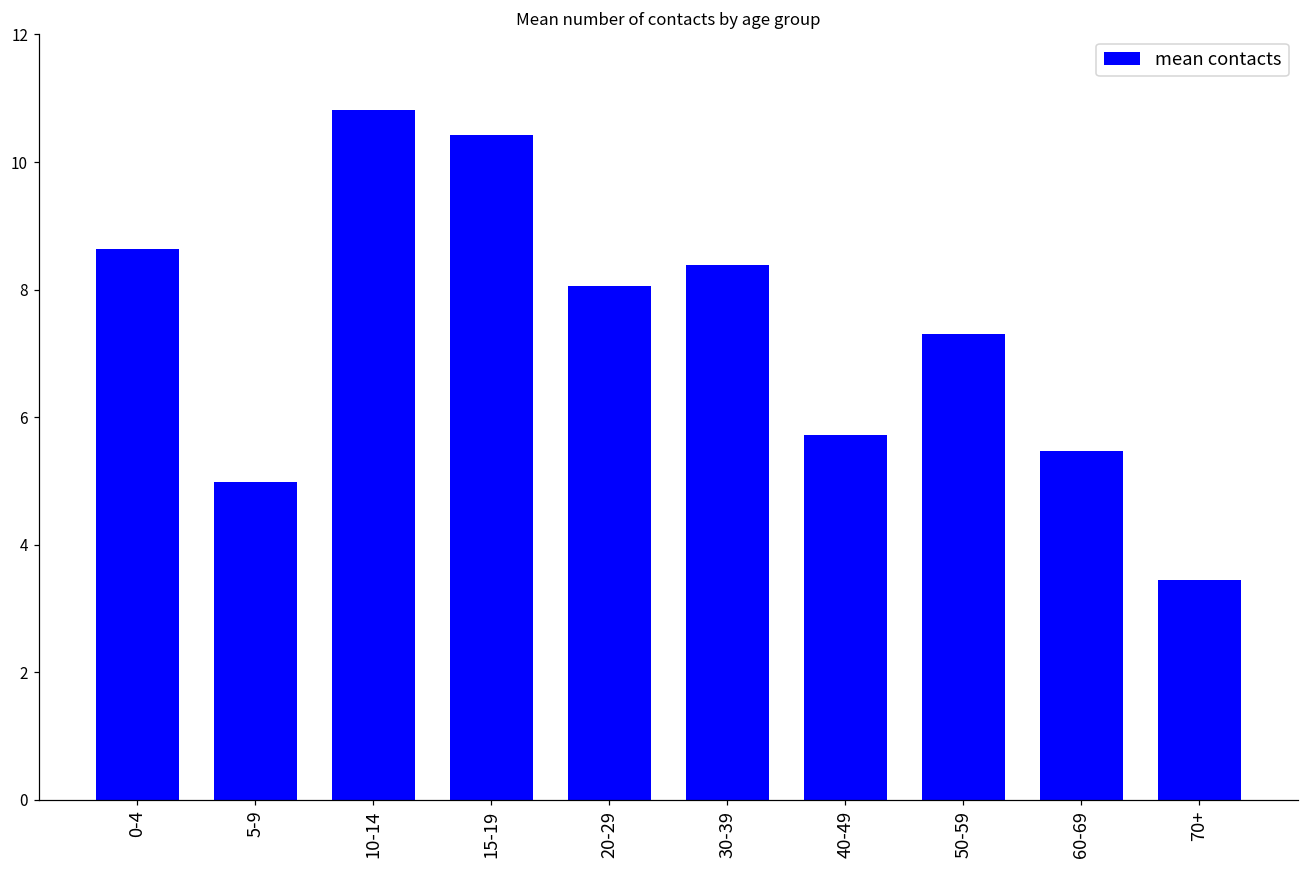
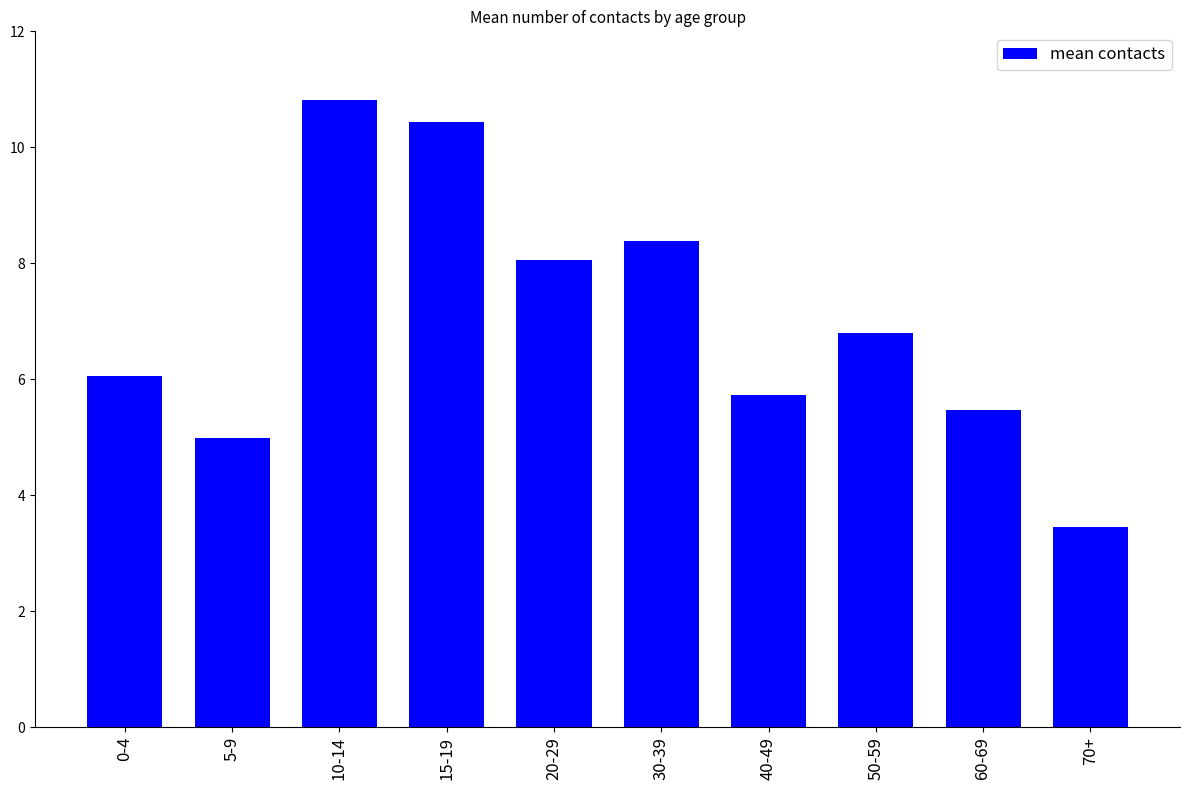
  {
-   "0-4": 8.6,
+   "0-4": 6.1,
    "5-9": 5.0,
    "10-14": 10.8,
    "15-19": 10.4,
    "20-29": 8.1,
    "30-39": 8.4,
    "40-49": 5.7,
-   "50-59": 7.3,
+   "50-59": 6.8,
    "60-69": 5.5,
    "70+": 3.4
  }
